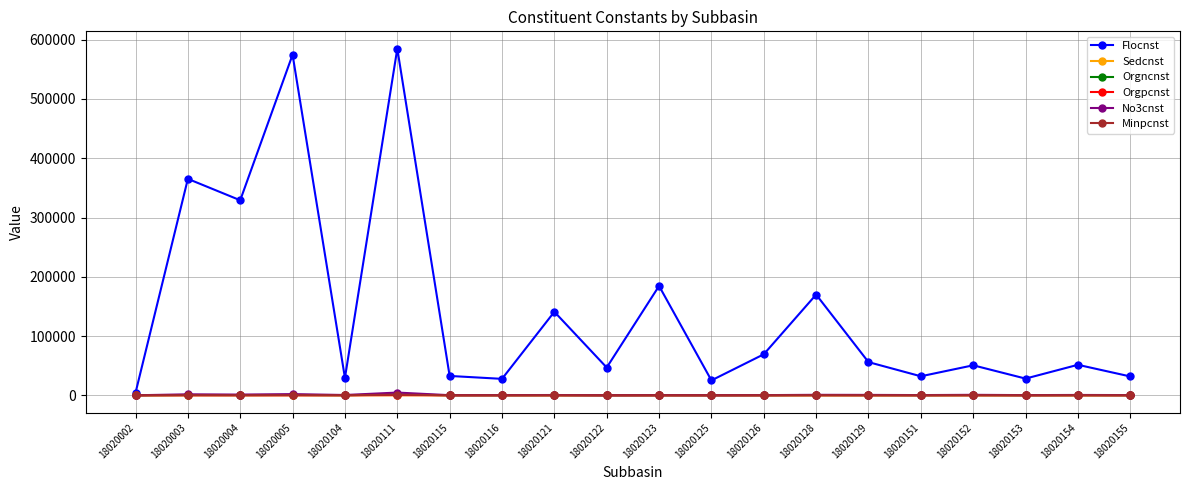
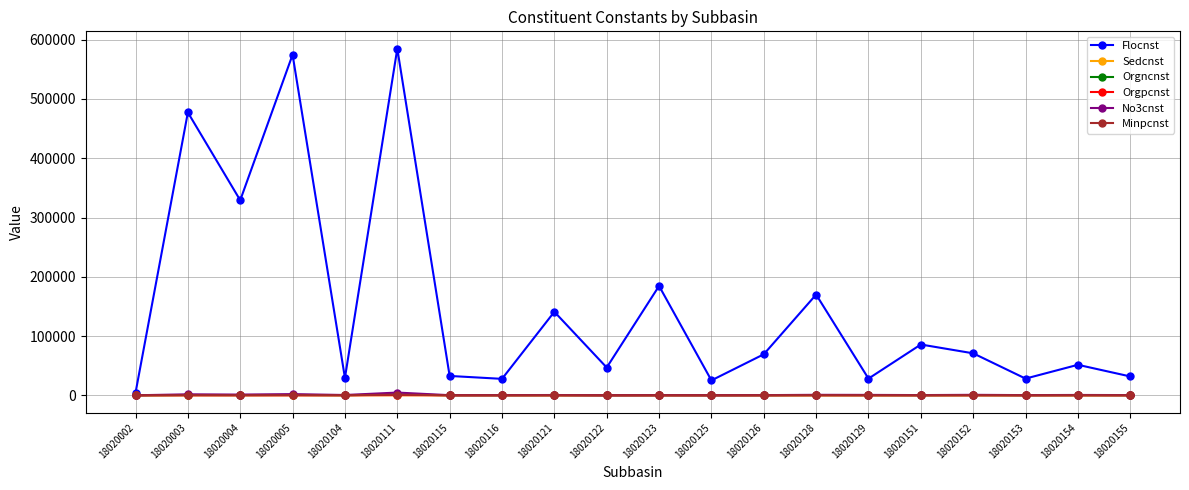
  {
    "Flocnst": {
-     "18020003": 370000,
+     "18020003": 480000,
      "18020004": 330000,
      "18020005": 570000,
      "18020104": 30000,
      "18020111": 580000,
      "18020115": 30000,
      "18020116": 30000,
      "18020121": 140000,
      "18020122": 50000,
      "18020123": 180000,
      "18020125": 30000,
      "18020126": 70000,
      "18020128": 170000,
-     "18020129": 60000,
-     "18020151": 30000,
-     "18020152": 50000,
+     "18020129": 30000,
+     "18020151": 90000,
+     "18020152": 70000,
      "18020153": 30000,
      "18020154": 50000,
      "18020155": 30000
    }
  }
